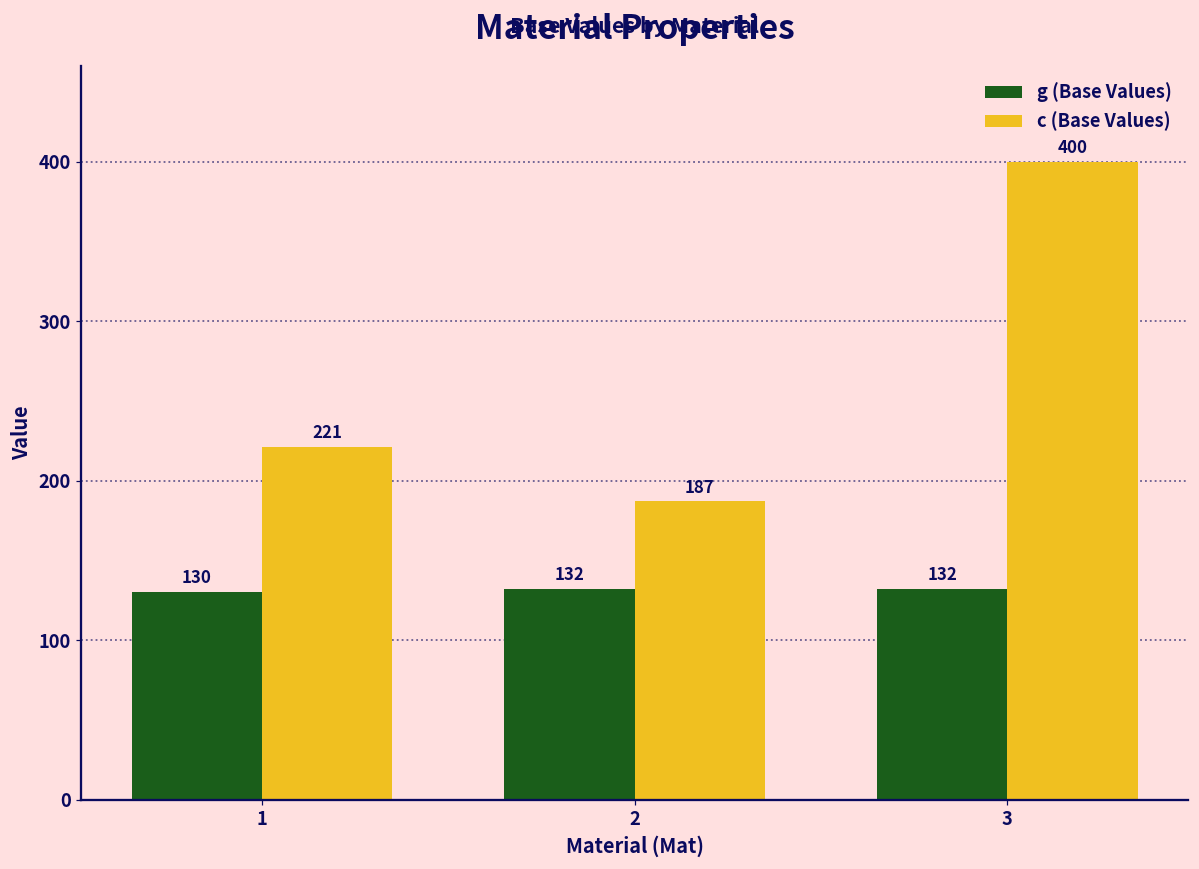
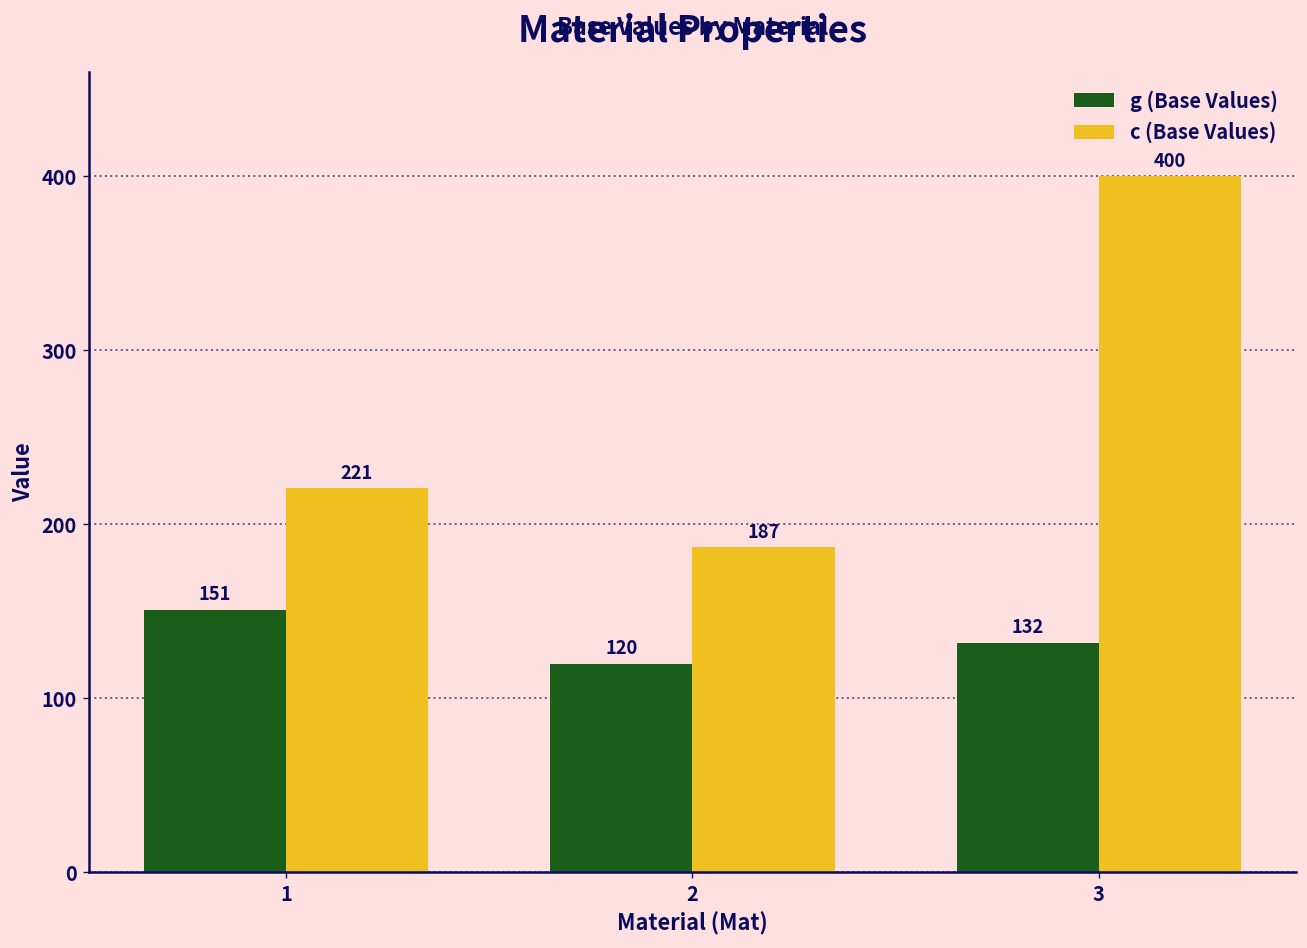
  {
    "g (Base Values)": {
-     "1": 130,
-     "2": 132,
+     "1": 151,
+     "2": 120,
      "3": 132
    },
    "c (Base Values)": {
      "1": 221,
      "2": 187,
      "3": 400
    }
  }
